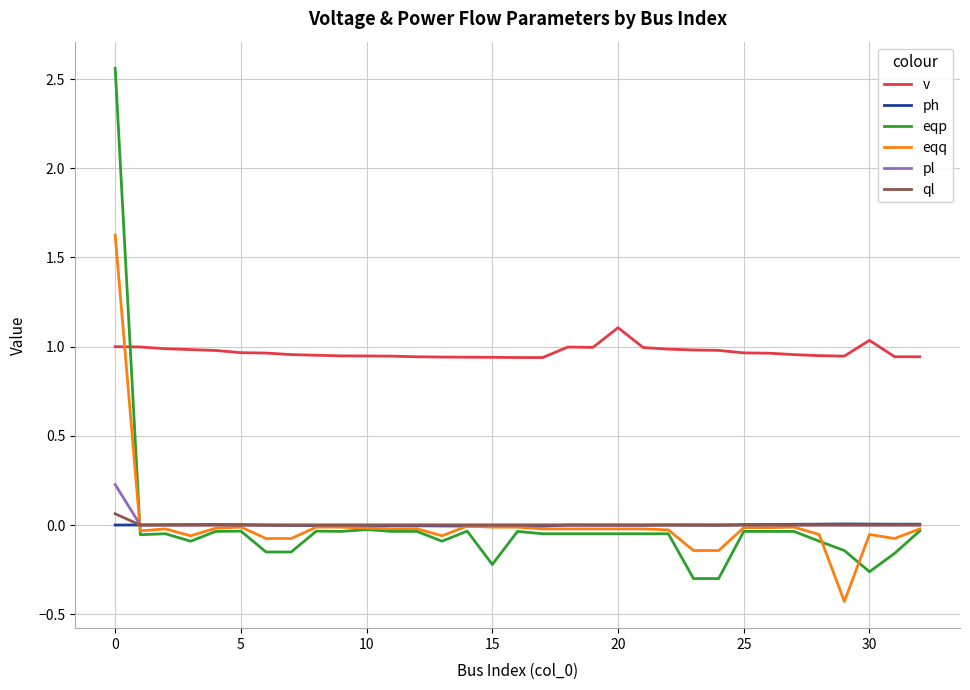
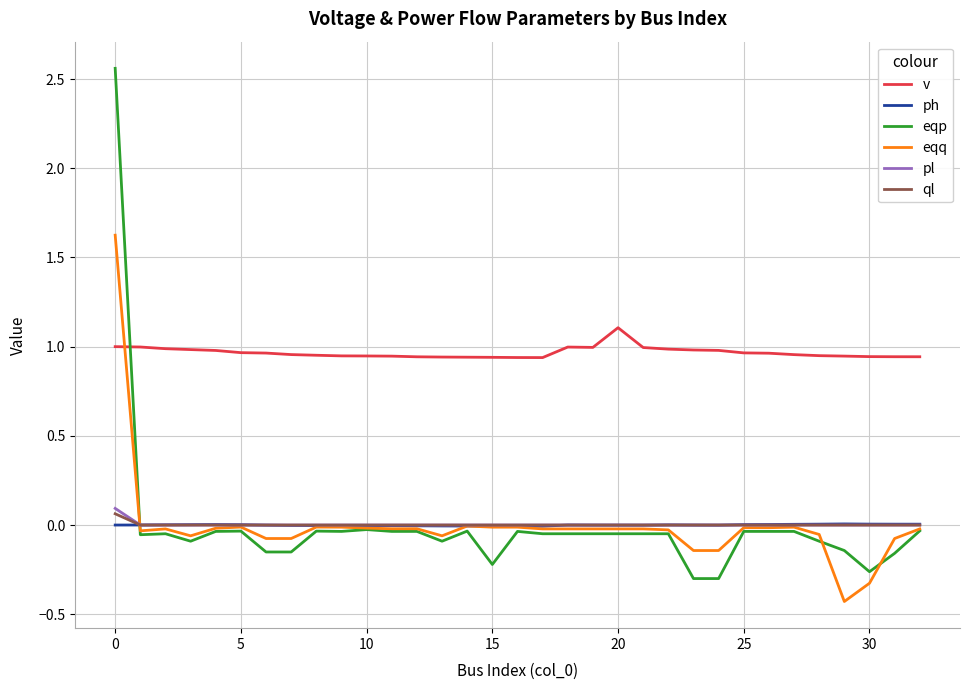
  {
    "v": {
      "0": 1.00,
      "5": 0.97,
      "10": 0.95,
      "15": 0.94,
      "20": 1.11,
      "25": 0.97,
-     "30": 1.04
+     "30": 0.94
    },
    "ph": {
      "0": 0.00
    },
    "eqp": {
      "0": 2.56,
      "5": -0.03,
      "15": -0.22,
      "20": -0.05,
      "25": -0.04,
      "30": -0.26
    },
    "eqq": {
      "0": 1.62,
      "20": -0.02,
      "25": -0.01,
-     "30": -0.05
+     "30": -0.33
    },
    "pl": {
-     "0": 0.23
+     "0": 0.09
    },
    "ql": {
      "0": 0.06
    }
  }
